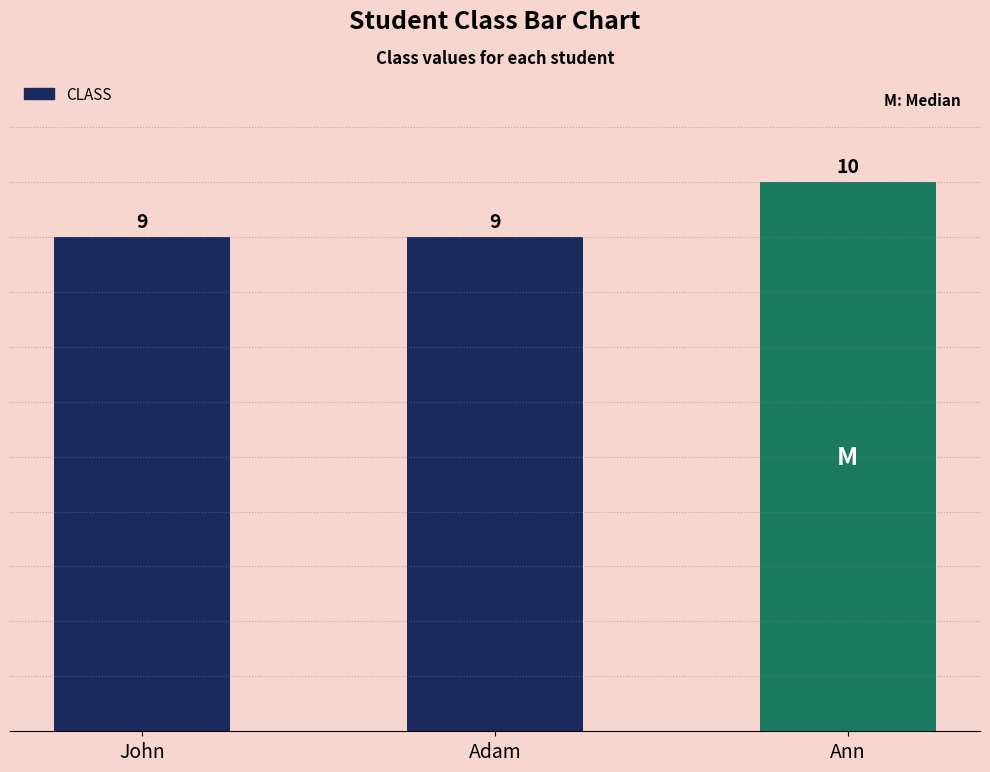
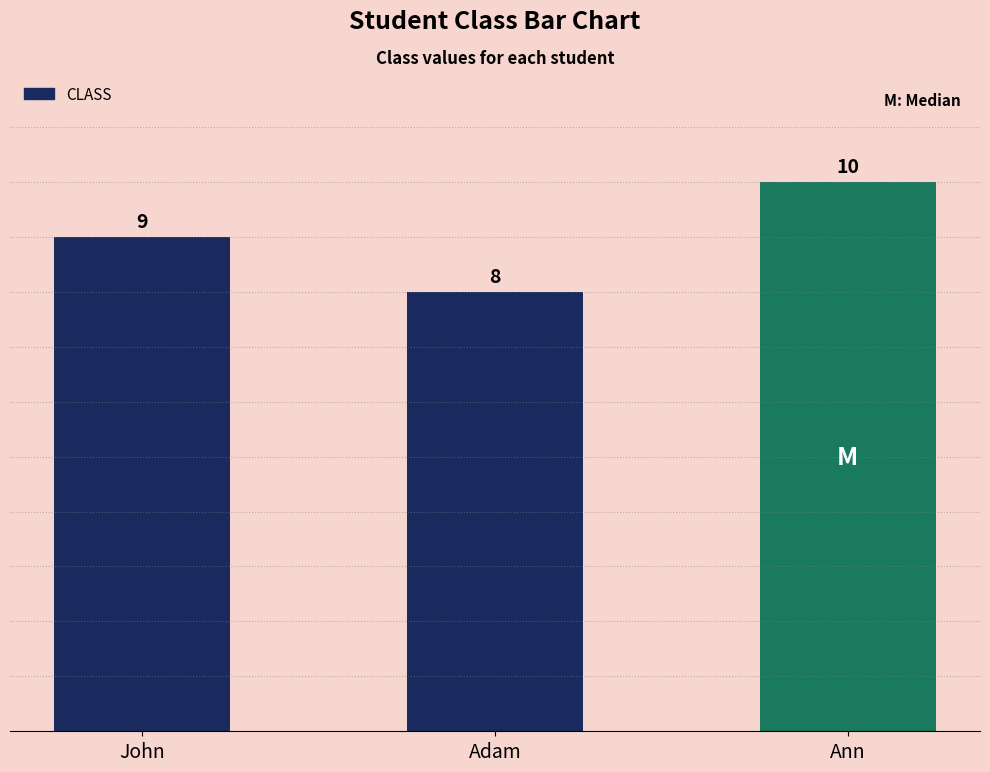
  {
    "John": 9,
-   "Adam": 9,
+   "Adam": 8,
    "Ann": 10
  }
